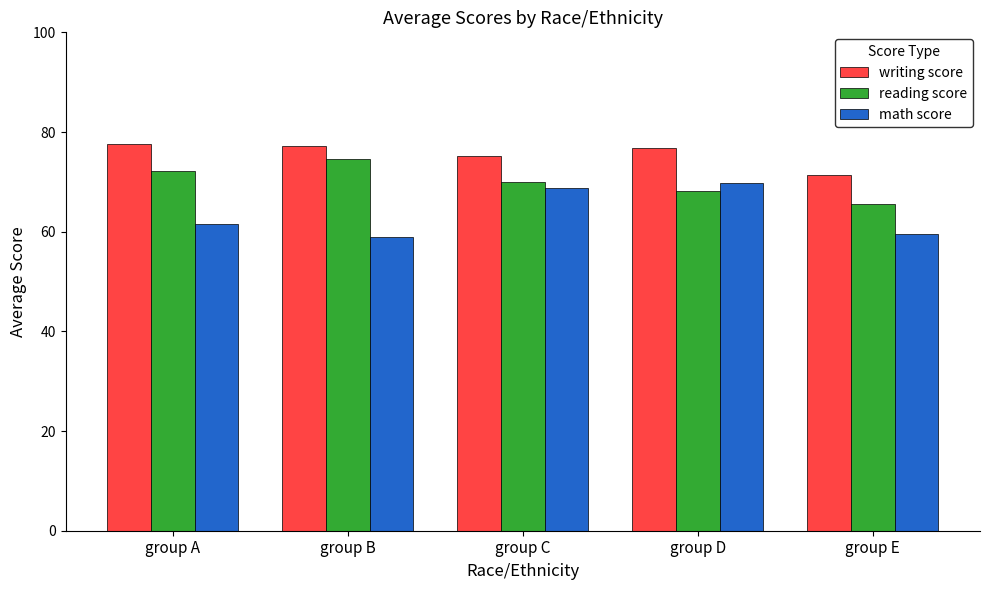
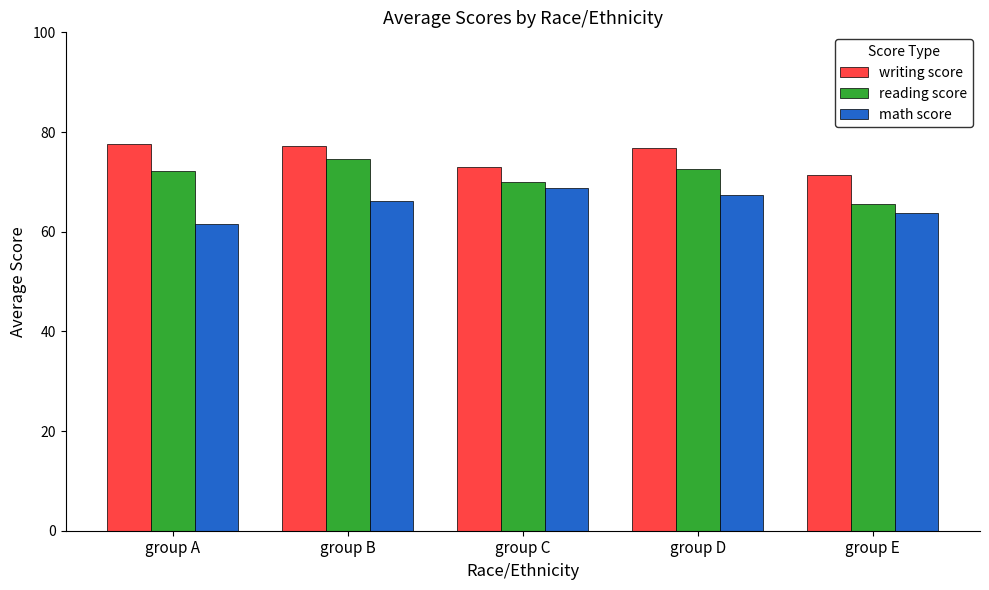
  {
    "writing score": {
      "group A": 78,
      "group B": 77,
-     "group C": 75,
+     "group C": 73,
      "group D": 77,
      "group E": 71
    },
    "reading score": {
      "group A": 72,
      "group B": 75,
      "group C": 70,
-     "group D": 68,
+     "group D": 73,
      "group E": 66
    },
    "math score": {
      "group A": 62,
-     "group B": 59,
+     "group B": 66,
      "group C": 69,
-     "group D": 70,
-     "group E": 60
+     "group D": 67,
+     "group E": 64
    }
  }
